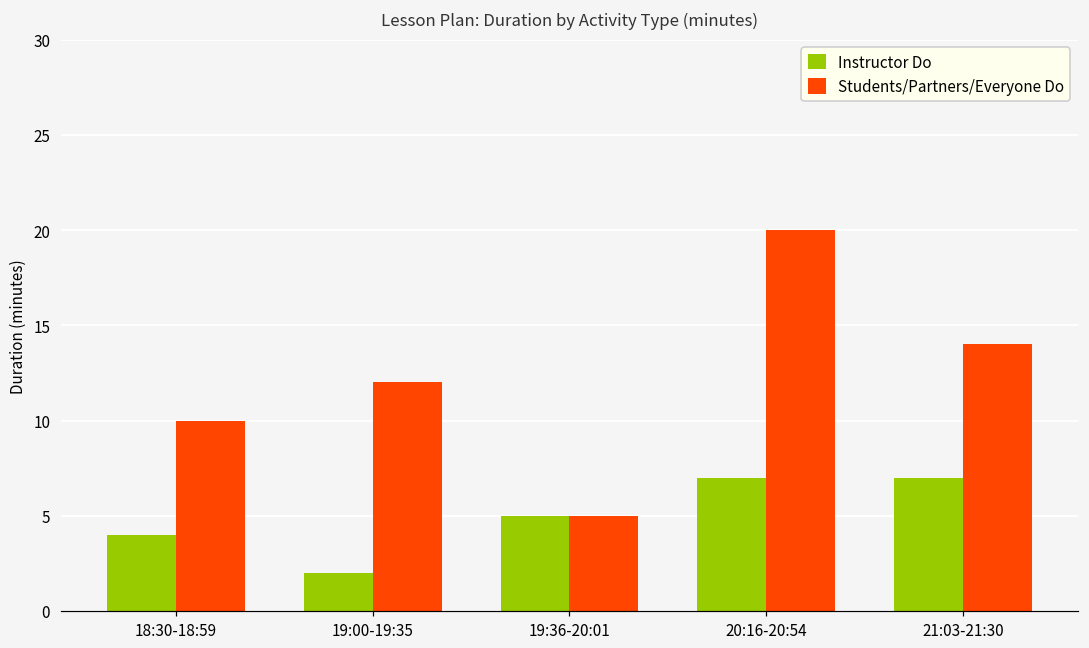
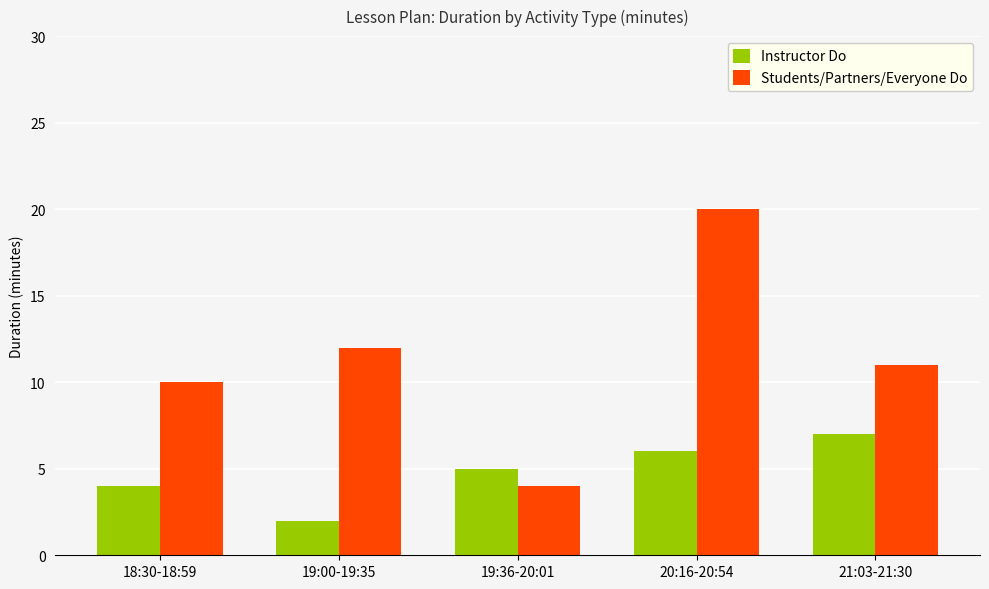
  {
    "Instructor Do": {
      "18:30-18:59": 4,
      "19:00-19:35": 2,
      "19:36-20:01": 5,
-     "20:16-20:54": 7,
+     "20:16-20:54": 6,
      "21:03-21:30": 7
    },
    "Students/Partners/Everyone Do": {
      "18:30-18:59": 10,
      "19:00-19:35": 12,
-     "19:36-20:01": 5,
+     "19:36-20:01": 4,
      "20:16-20:54": 20,
-     "21:03-21:30": 14
+     "21:03-21:30": 11
    }
  }
